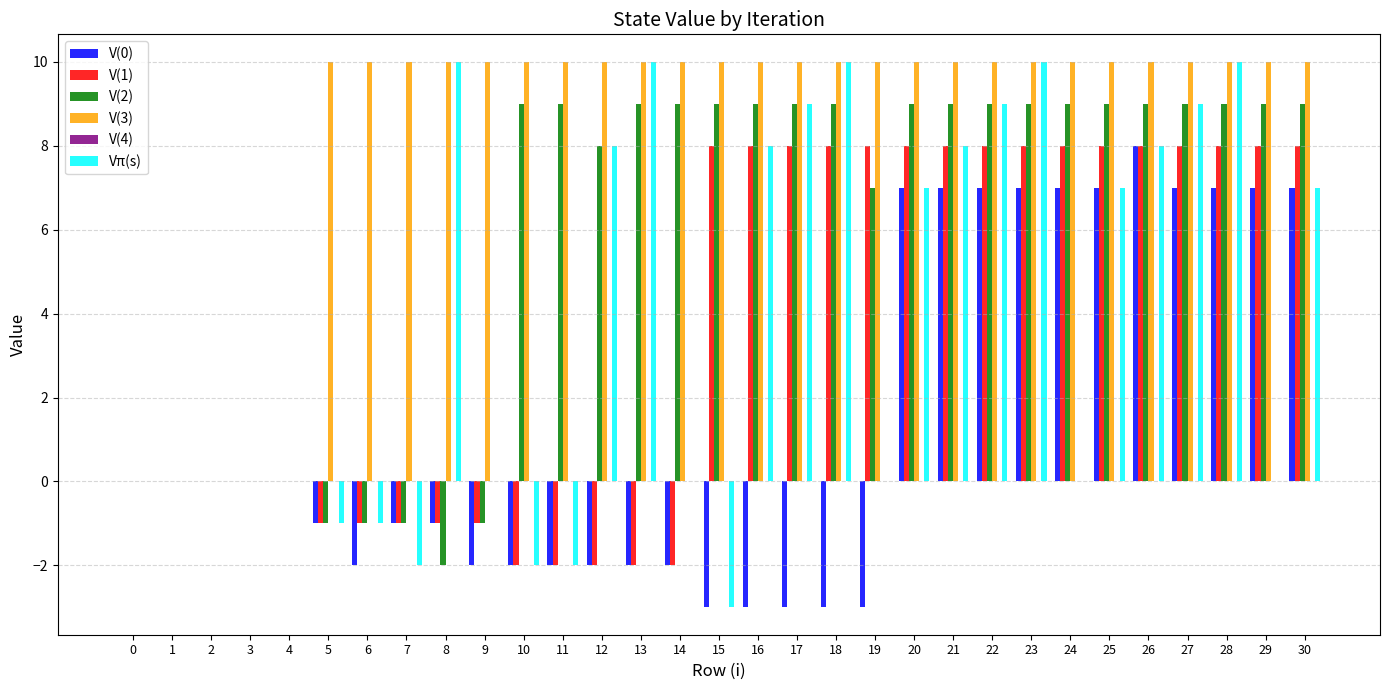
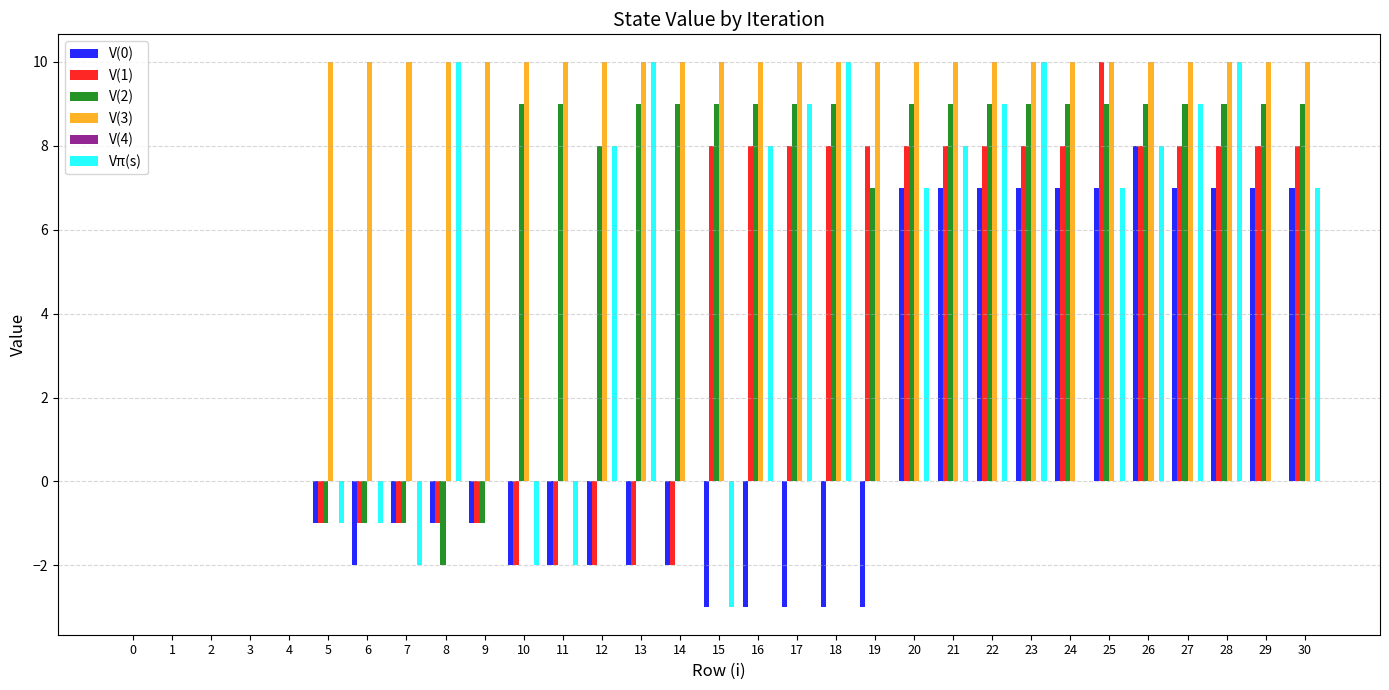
  {
    "V(0)": {
      "0": 0,
      "1": 0,
      "2": 0,
      "3": 0,
      "4": 0,
      "5": -1,
      "6": -2,
      "7": -1,
      "8": -1,
-     "9": -2,
+     "9": -1,
      "10": -2,
      "11": -2,
      "12": -2,
      "13": -2,
      "14": -2,
      "15": -3,
      "16": -3,
      "17": -3,
      "18": -3,
      "19": -3,
      "20": 7,
      "21": 7,
      "22": 7,
      "23": 7,
      "24": 7,
      "25": 7,
      "26": 8,
      "27": 7,
      "28": 7,
      "29": 7,
      "30": 7
    },
    "V(1)": {
      "0": 0,
      "1": 0,
      "2": 0,
      "3": 0,
      "4": 0,
      "5": -1,
      "6": -1,
      "7": -1,
      "8": -1,
      "9": -1,
      "10": -2,
      "11": -2,
      "12": -2,
      "13": -2,
      "14": -2,
      "15": 8,
      "16": 8,
      "17": 8,
      "18": 8,
      "19": 8,
      "20": 8,
      "21": 8,
      "22": 8,
      "23": 8,
      "24": 8,
-     "25": 8,
+     "25": 10,
      "26": 8,
      "27": 8,
      "28": 8,
      "29": 8,
      "30": 8
    },
    "V(2)": {
      "0": 0,
      "1": 0,
      "2": 0,
      "3": 0,
      "4": 0,
      "5": -1,
      "6": -1,
      "7": -1,
      "8": -2,
      "9": -1,
      "10": 9,
      "11": 9,
      "12": 8,
      "13": 9,
      "14": 9,
      "15": 9,
      "16": 9,
      "17": 9,
      "18": 9,
      "19": 7,
      "20": 9,
      "21": 9,
      "22": 9,
      "23": 9,
      "24": 9,
      "25": 9,
      "26": 9,
      "27": 9,
      "28": 9,
      "29": 9,
      "30": 9
    },
    "V(3)": {
      "0": 0,
      "1": 0,
      "2": 0,
      "3": 0,
      "4": 0,
      "5": 10,
      "6": 10,
      "7": 10,
      "8": 10,
      "9": 10,
      "10": 10,
      "11": 10,
      "12": 10,
      "13": 10,
      "14": 10,
      "15": 10,
      "16": 10,
      "17": 10,
      "18": 10,
      "19": 10,
      "20": 10,
      "21": 10,
      "22": 10,
      "23": 10,
      "24": 10,
      "25": 10,
      "26": 10,
      "27": 10,
      "28": 10,
      "29": 10,
      "30": 10
    },
    "V(4)": {
      "0": 0,
      "1": 0,
      "2": 0,
      "3": 0,
      "4": 0,
      "5": 0,
      "6": 0,
      "7": 0,
      "8": 0,
      "9": 0,
      "10": 0,
      "11": 0,
      "12": 0,
      "13": 0,
      "14": 0,
      "15": 0,
      "16": 0,
      "17": 0,
      "18": 0,
      "19": 0,
      "20": 0,
      "21": 0,
      "22": 0,
      "23": 0,
      "24": 0,
      "25": 0,
      "26": 0,
      "27": 0,
      "28": 0,
      "29": 0,
      "30": 0
    },
    "Vπ(s)": {
      "0": 0,
      "1": 0,
      "2": 0,
      "3": 0,
      "4": 0,
      "5": -1,
      "6": -1,
      "7": -2,
      "8": 10,
      "9": 0,
      "10": -2,
      "11": -2,
      "12": 8,
      "13": 10,
      "14": 0,
      "15": -3,
      "16": 8,
      "17": 9,
      "18": 10,
      "19": 0,
      "20": 7,
      "21": 8,
      "22": 9,
      "23": 10,
      "24": 0,
      "25": 7,
      "26": 8,
      "27": 9,
      "28": 10,
      "29": 0,
      "30": 7
    }
  }
